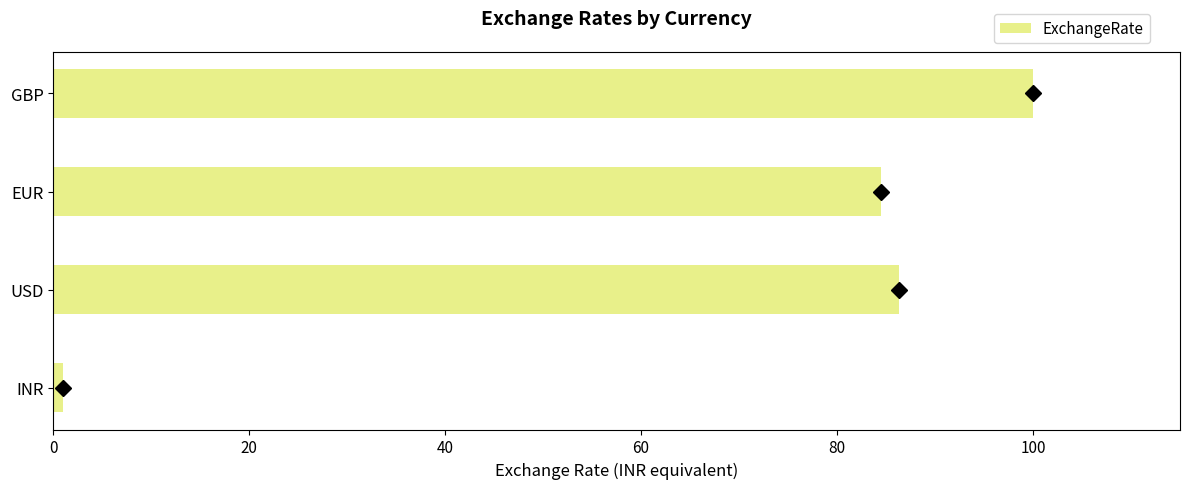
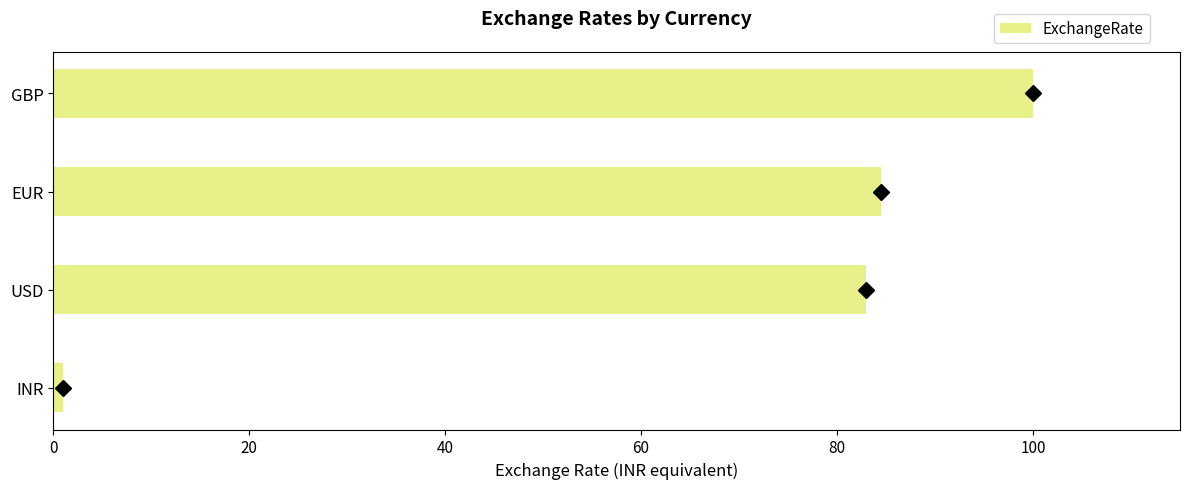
  {
    "ExchangeRate": {
      "GBP": 100,
      "EUR": 85,
-     "USD": 86,
+     "USD": 83,
      "INR": 1
    }
  }
